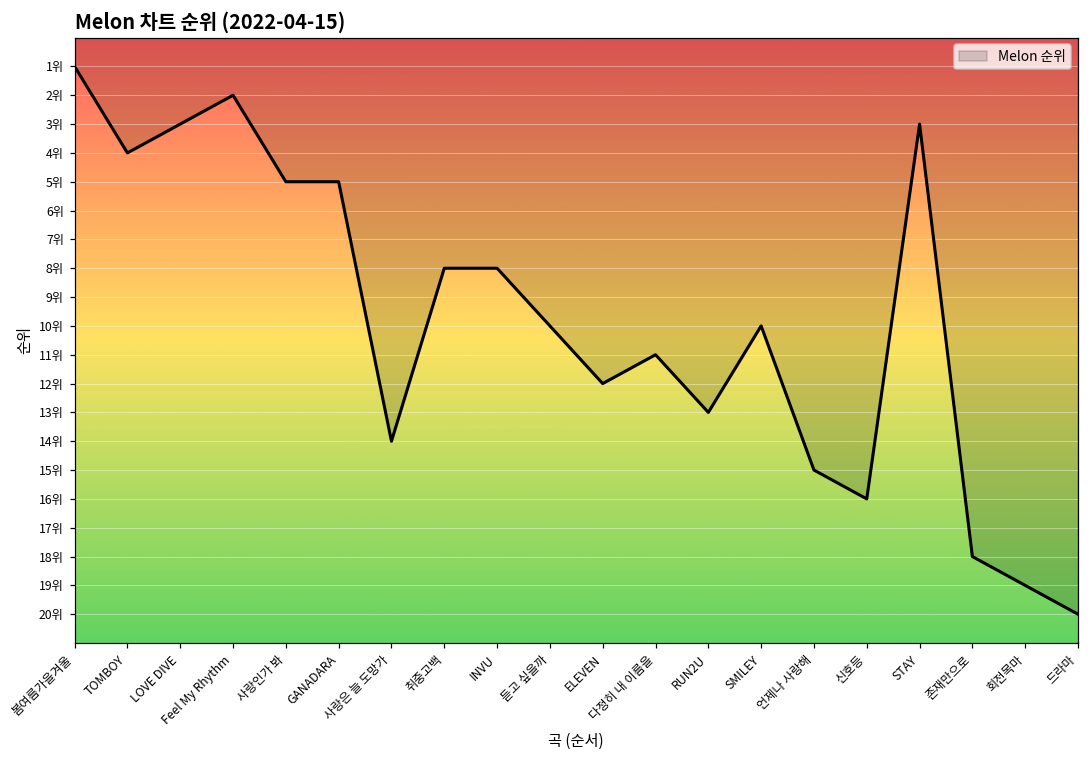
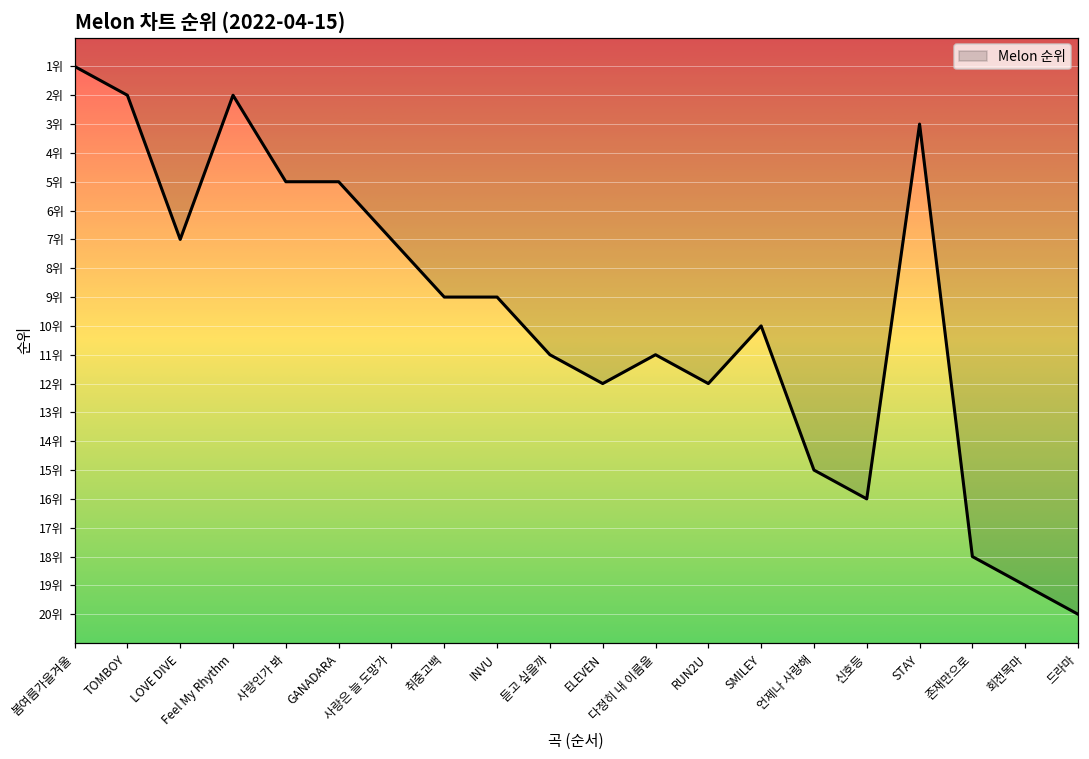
  {
    "봄여름가을겨울": "1위",
-   "TOMBOY": "4위",
-   "LOVE DIVE": "3위",
+   "TOMBOY": "2위",
+   "LOVE DIVE": "7위",
    "Feel My Rhythm": "2위",
    "사랑인가 봐": "5위",
    "GANADARA": "5위",
-   "사랑은 늘 도망가": "14위",
-   "취중고백": "8위",
-   "INVU": "8위",
-   "듣고 싶을까": "10위",
+   "사랑은 늘 도망가": "7위",
+   "취중고백": "9위",
+   "INVU": "9위",
+   "듣고 싶을까": "11위",
    "ELEVEN": "12위",
    "다정히 내 이름을": "11위",
-   "RUN2U": "13위",
+   "RUN2U": "12위",
    "SMILEY": "10위",
    "언제나 사랑해": "15위",
    "신호등": "16위",
    "STAY": "3위",
    "존재만으로": "18위",
    "회전목마": "19위",
    "드라마": "20위"
  }
